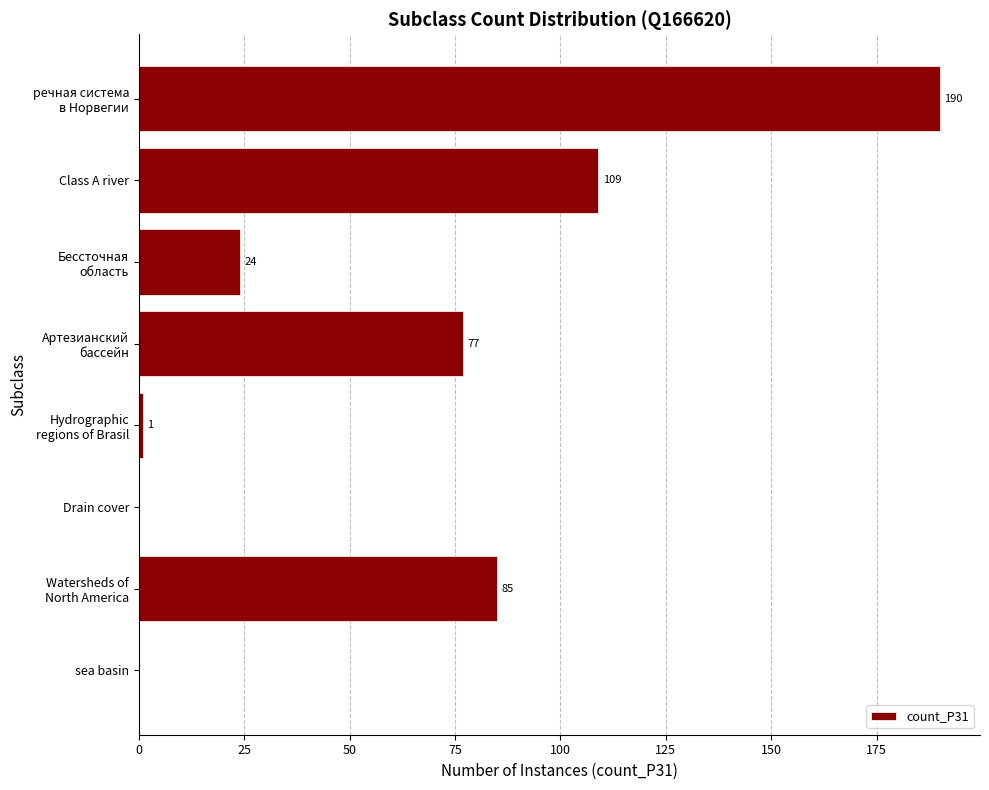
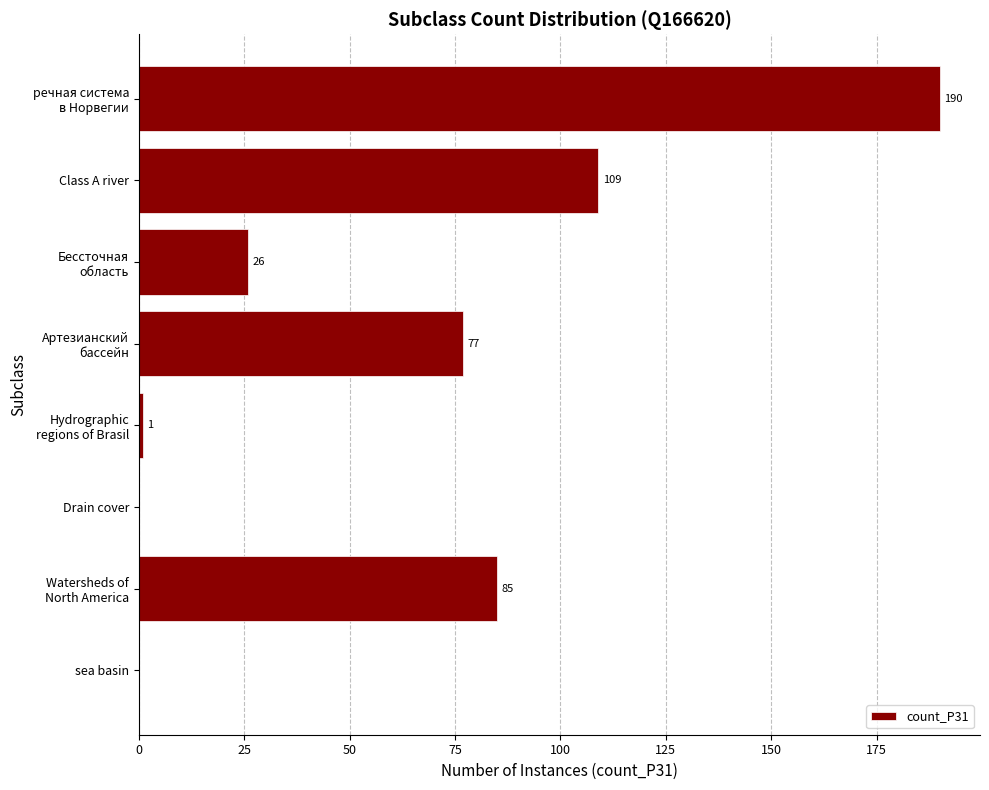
  {
    "речная система в Норвегии": 190,
    "Class A river": 109,
-   "Бессточная область": 24,
+   "Бессточная область": 26,
    "Артезианский бассейн": 77,
    "Hydrographic regions of Brasil": 1,
    "Watersheds of North America": 85
  }
